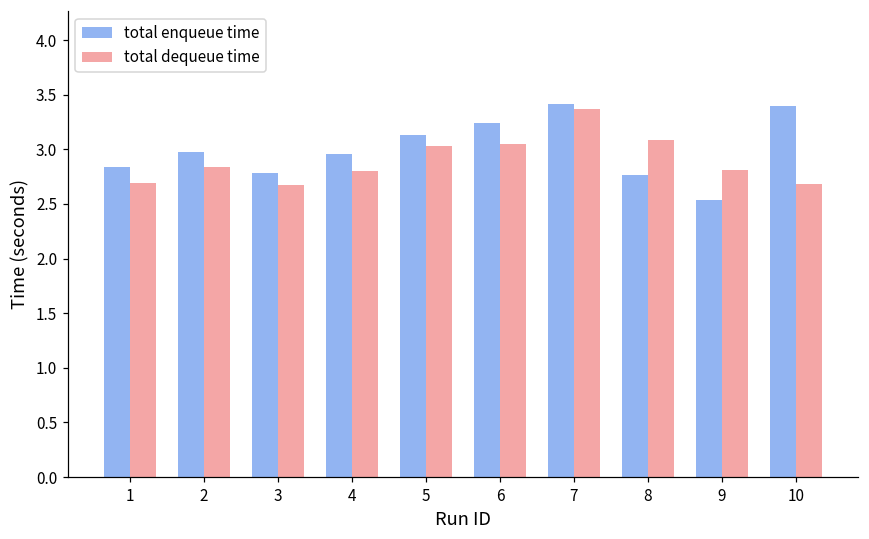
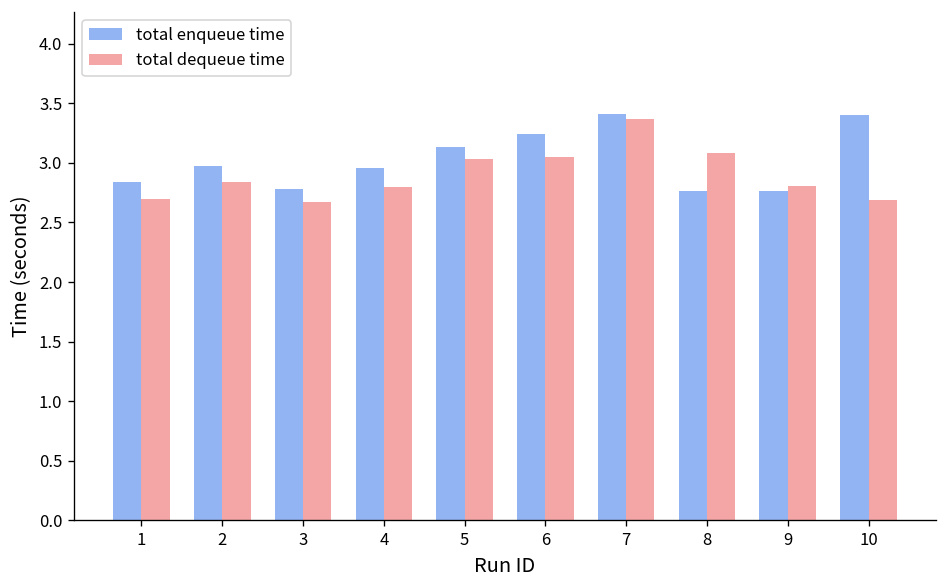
  {
    "total enqueue time": {
      "1": 2.8,
      "2": 3.0,
      "3": 2.8,
      "4": 3.0,
      "5": 3.1,
      "6": 3.2,
      "7": 3.4,
      "8": 2.8,
-     "9": 2.5,
+     "9": 2.8,
      "10": 3.4
    },
    "total dequeue time": {
      "1": 2.7,
      "2": 2.8,
      "3": 2.7,
      "4": 2.8,
      "5": 3.0,
      "6": 3.0,
      "7": 3.4,
      "8": 3.1,
      "9": 2.8,
      "10": 2.7
    }
  }
